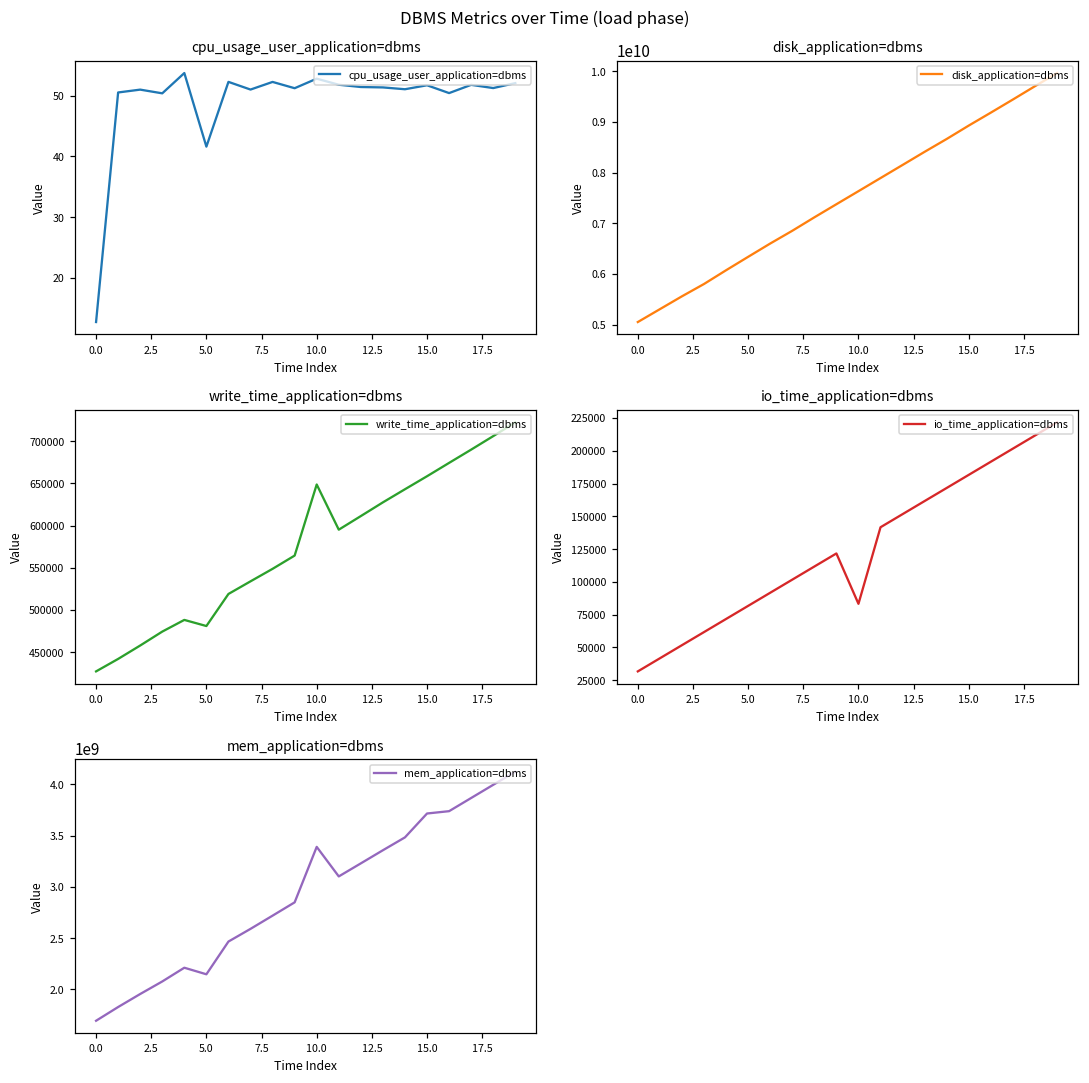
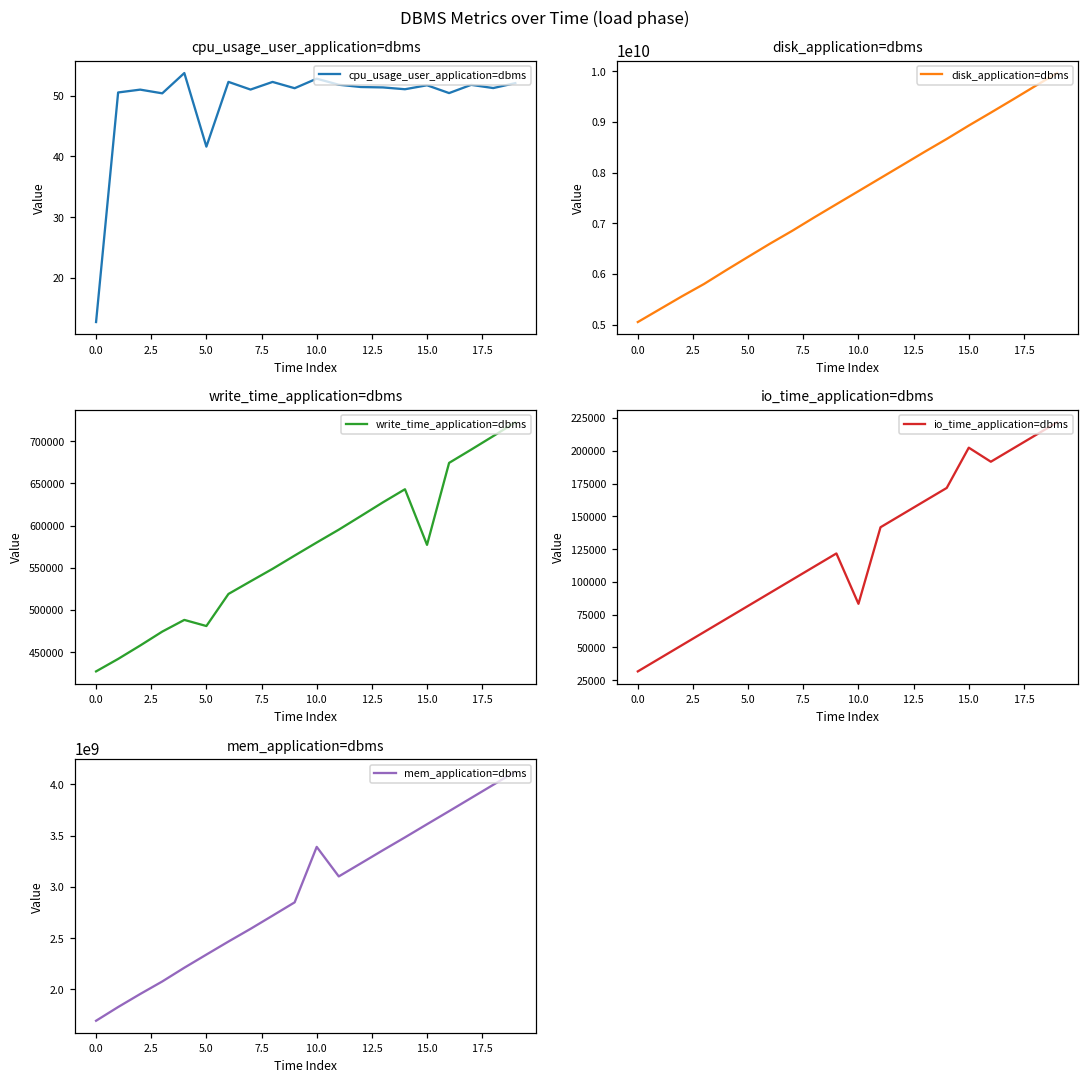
  {
    "cpu_usage_user_application=dbms": {
      "0.0": 13,
      "5.0": 42
    },
    "disk_application=dbms": {
      "0.0": 5100000000,
      "5.0": 6300000000,
      "10.0": 7600000000,
      "15.0": 8900000000
    },
    "write_time_application=dbms": {
      "0.0": 430000,
      "5.0": 480000,
-     "10.0": 650000,
-     "15.0": 660000
+     "10.0": 580000,
+     "15.0": 580000
    },
    "io_time_application=dbms": {
      "0.0": 32000,
      "5.0": 82000,
      "10.0": 83000,
-     "15.0": 182000
+     "15.0": 202000
    },
    "mem_application=dbms": {
      "0.0": 1700000000,
-     "5.0": 2100000000,
+     "5.0": 2300000000,
      "10.0": 3400000000,
-     "15.0": 3700000000
+     "15.0": 3600000000
    }
  }
